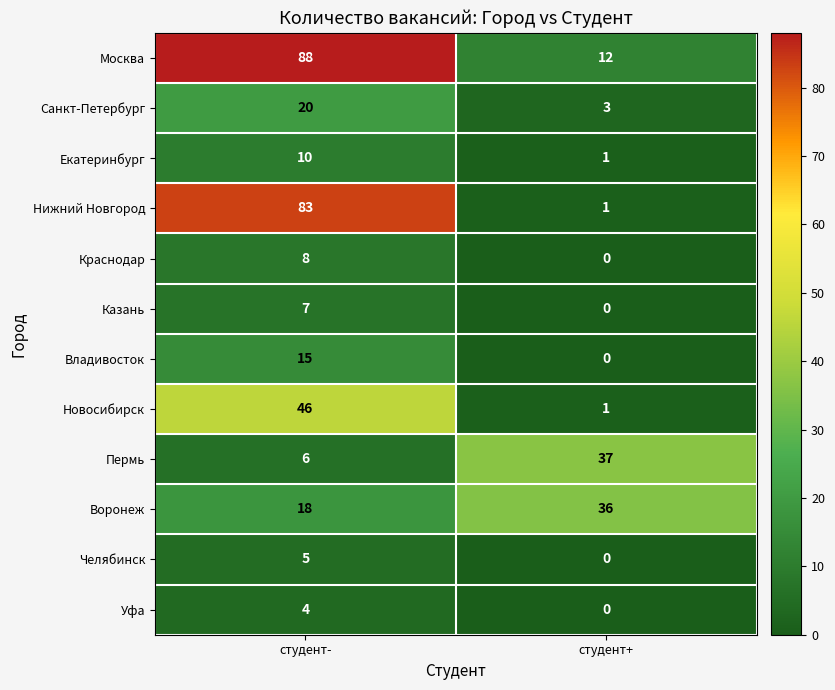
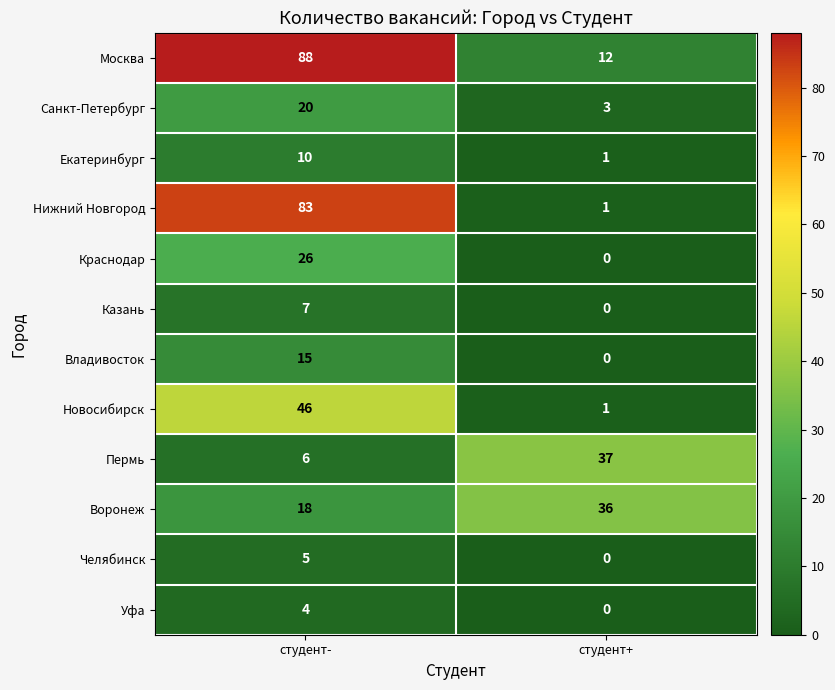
  {
    "Москва": {
      "студент-": 88,
      "студент+": 12
    },
    "Санкт-Петербург": {
      "студент-": 20,
      "студент+": 3
    },
    "Екатеринбург": {
      "студент-": 10,
      "студент+": 1
    },
    "Нижний Новгород": {
      "студент-": 83,
      "студент+": 1
    },
    "Краснодар": {
-     "студент-": 8,
+     "студент-": 26,
      "студент+": 0
    },
    "Казань": {
      "студент-": 7,
      "студент+": 0
    },
    "Владивосток": {
      "студент-": 15,
      "студент+": 0
    },
    "Новосибирск": {
      "студент-": 46,
      "студент+": 1
    },
    "Пермь": {
      "студент-": 6,
      "студент+": 37
    },
    "Воронеж": {
      "студент-": 18,
      "студент+": 36
    },
    "Челябинск": {
      "студент-": 5,
      "студент+": 0
    },
    "Уфа": {
      "студент-": 4,
      "студент+": 0
    }
  }
